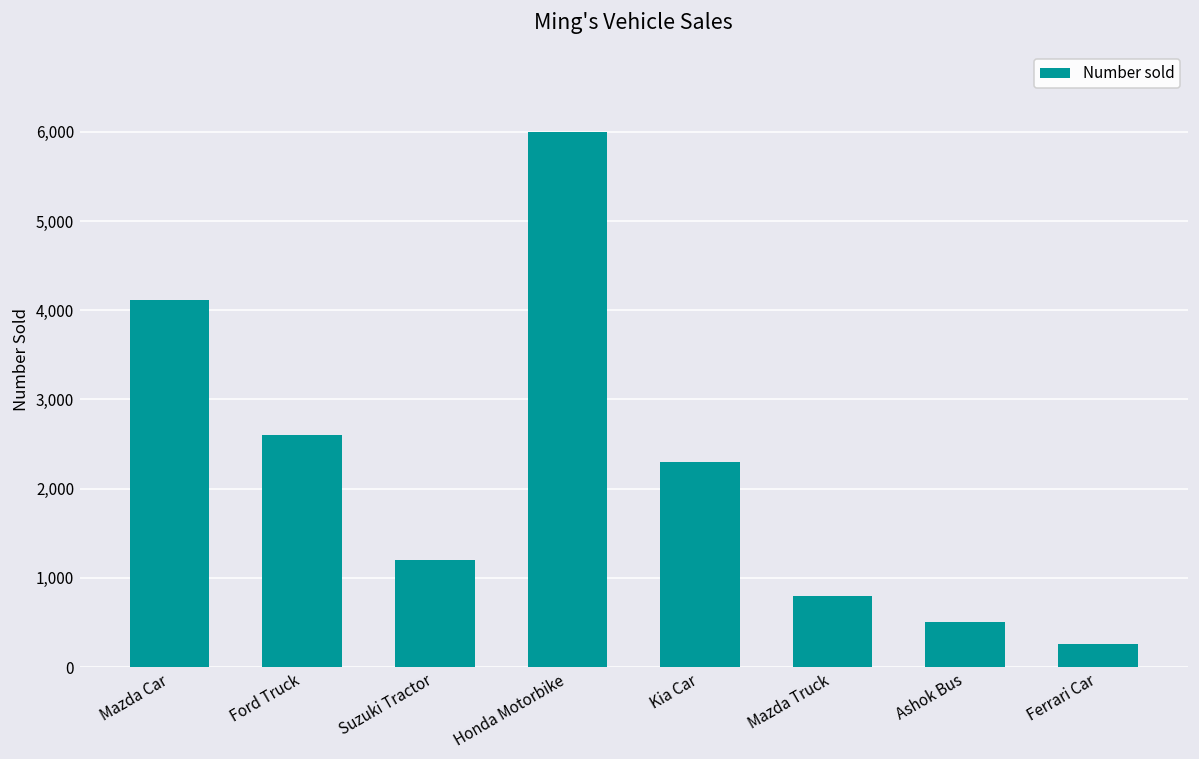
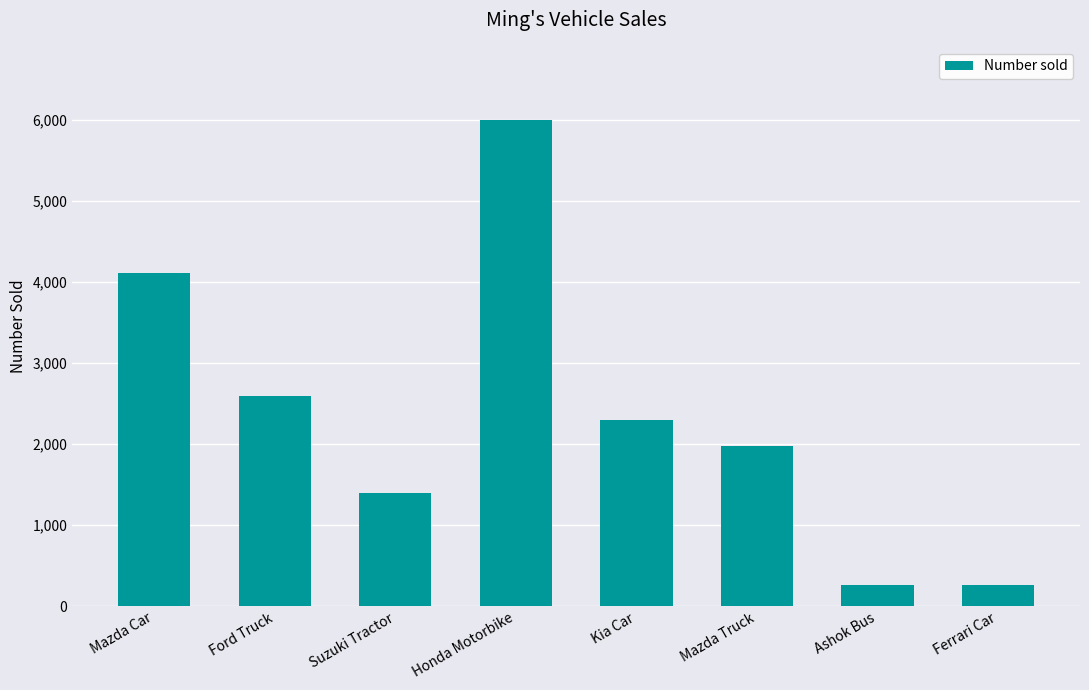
  {
    "Mazda Car": "4,100",
    "Ford Truck": "2,600",
-   "Suzuki Tractor": "1,200",
+   "Suzuki Tractor": "1,400",
    "Honda Motorbike": "6,000",
    "Kia Car": "2,300",
-   "Mazda Truck": "800",
-   "Ashok Bus": "500",
+   "Mazda Truck": "2,000",
+   "Ashok Bus": "300",
    "Ferrari Car": "300"
  }
